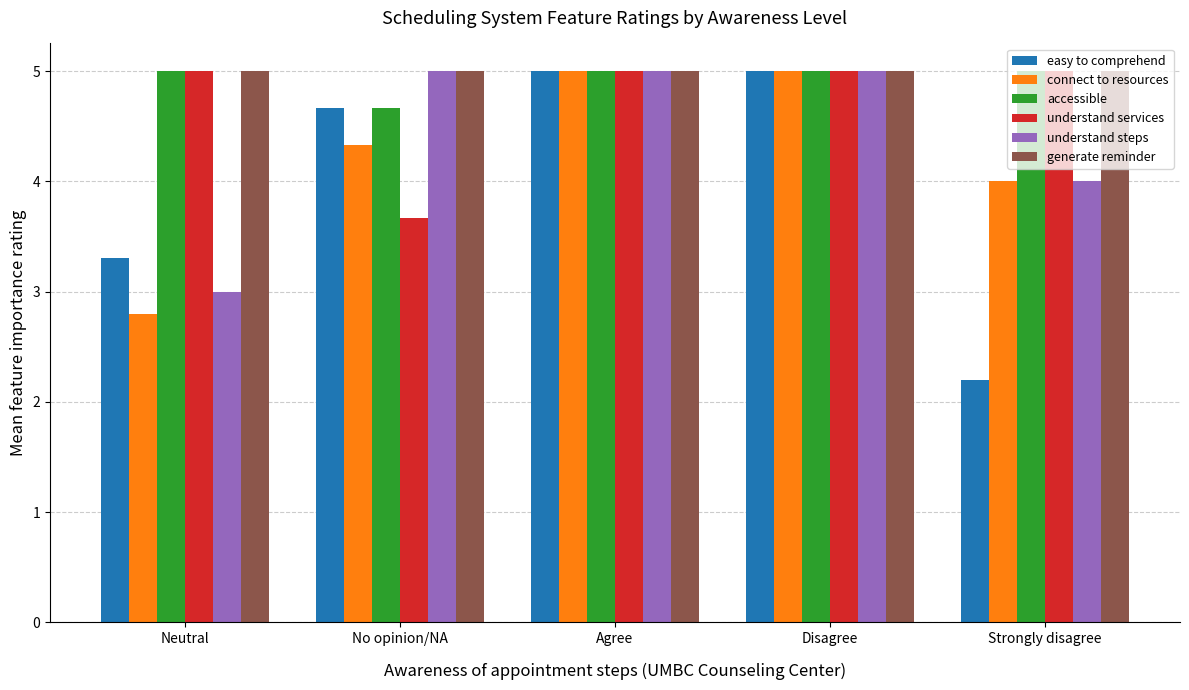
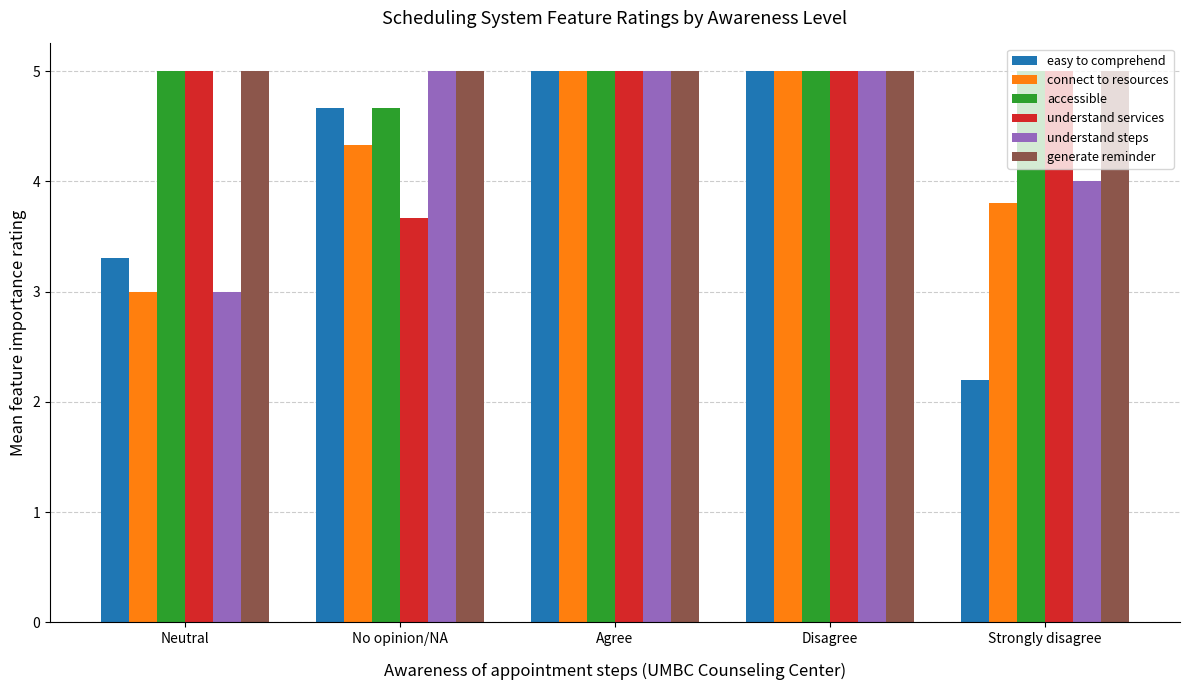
  {
    "easy to comprehend": {
      "Neutral": 3.3,
      "No opinion/NA": 4.67,
      "Agree": 5.0,
      "Disagree": 5.0,
      "Strongly disagree": 2.2
    },
    "connect to resources": {
-     "Neutral": 2.8,
+     "Neutral": 3.0,
      "No opinion/NA": 4.33,
      "Agree": 5.0,
      "Disagree": 5.0,
-     "Strongly disagree": 4.0
+     "Strongly disagree": 3.8
    },
    "accessible": {
      "Neutral": 5.0,
      "No opinion/NA": 4.67,
      "Agree": 5.0,
      "Disagree": 5.0
    },
    "understand services": {
      "Neutral": 5.0,
      "No opinion/NA": 3.67,
      "Agree": 5.0,
      "Disagree": 5.0
    },
    "understand steps": {
      "Neutral": 3.0,
      "No opinion/NA": 5.0,
      "Agree": 5.0,
      "Disagree": 5.0,
      "Strongly disagree": 4.0
    },
    "generate reminder": {
      "Neutral": 5.0,
      "No opinion/NA": 5.0,
      "Agree": 5.0,
      "Disagree": 5.0
    }
  }
